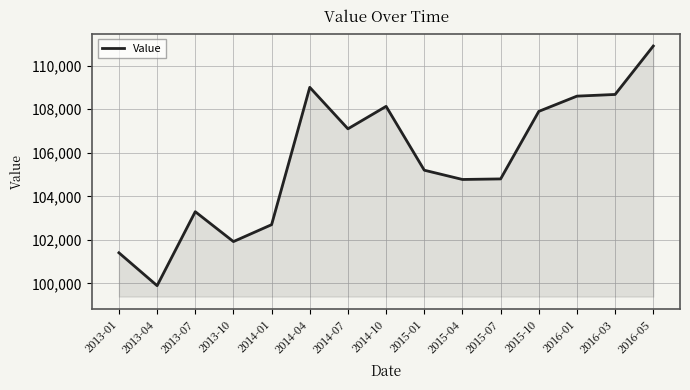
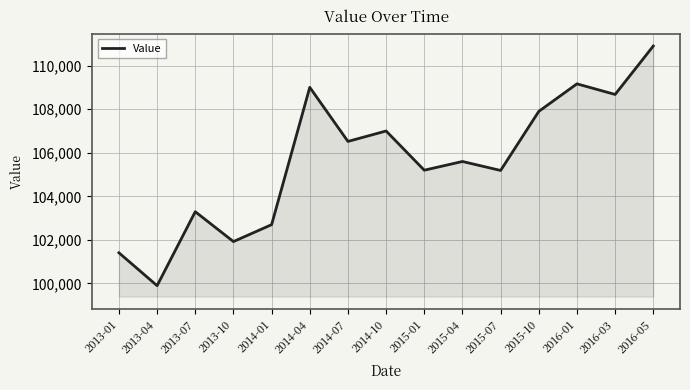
  {
    "2013-01": "101,400",
    "2013-04": "99,900",
    "2013-07": "103,300",
    "2013-10": "101,900",
    "2014-01": "102,700",
    "2014-04": "109,000",
-   "2014-07": "107,100",
-   "2014-10": "108,100",
+   "2014-07": "106,500",
+   "2014-10": "107,000",
    "2015-01": "105,200",
-   "2015-04": "104,800",
-   "2015-07": "104,800",
+   "2015-04": "105,600",
+   "2015-07": "105,200",
    "2015-10": "107,900",
-   "2016-01": "108,600",
+   "2016-01": "109,200",
    "2016-03": "108,700",
    "2016-05": "110,900"
  }
